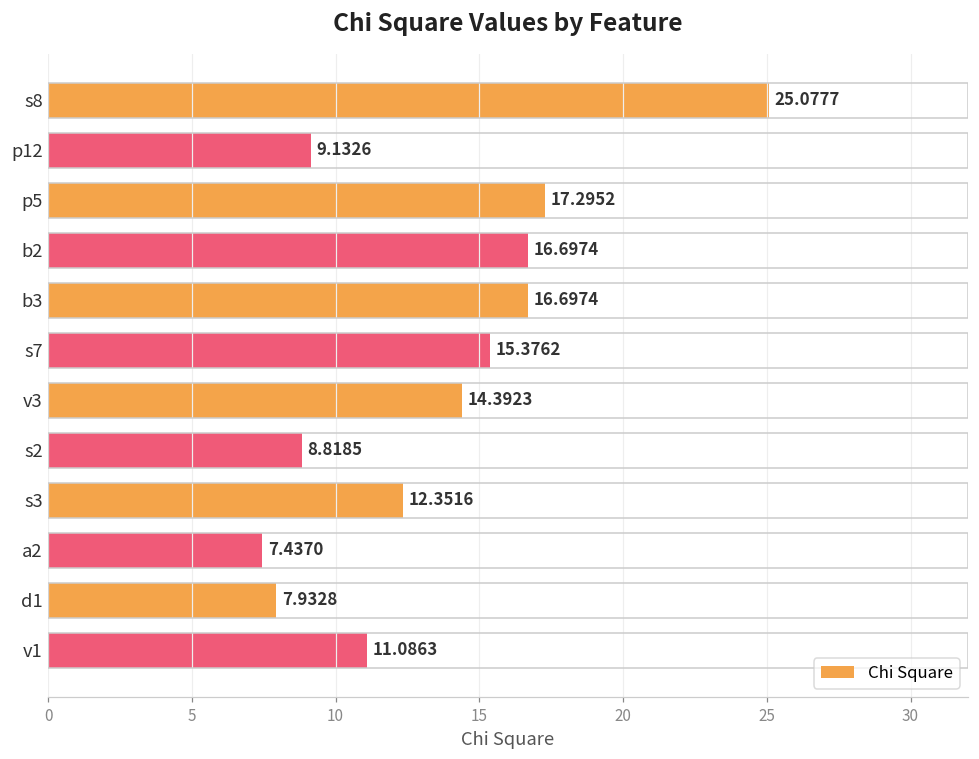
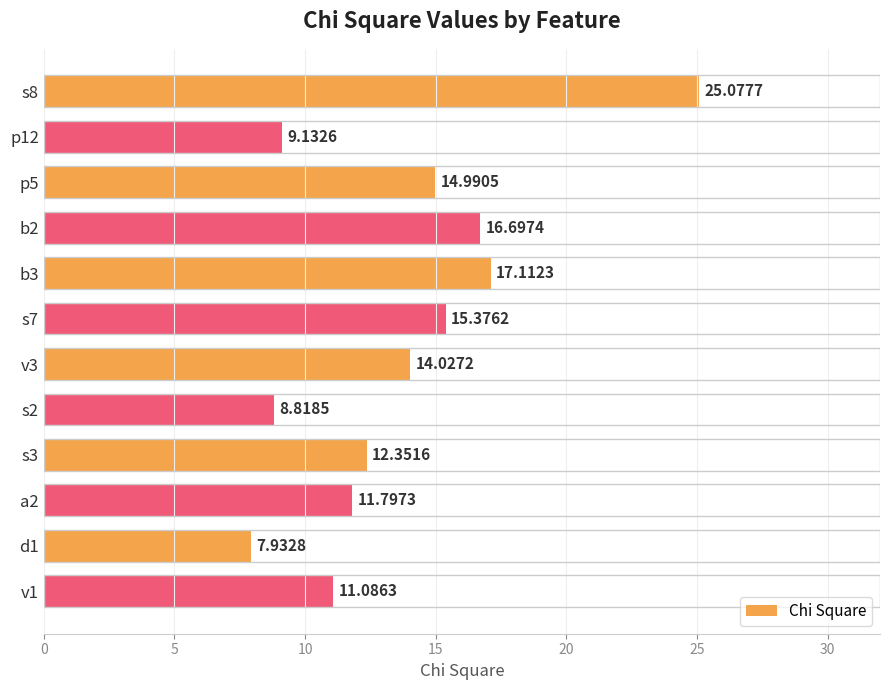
  {
    "s8": 25.0777,
    "p12": 9.1326,
-   "p5": 17.2952,
+   "p5": 14.9905,
    "b2": 16.6974,
-   "b3": 16.6974,
+   "b3": 17.1123,
    "s7": 15.3762,
-   "v3": 14.3923,
+   "v3": 14.0272,
    "s2": 8.8185,
    "s3": 12.3516,
-   "a2": 7.4370,
+   "a2": 11.7973,
    "d1": 7.9328,
    "v1": 11.0863
  }
